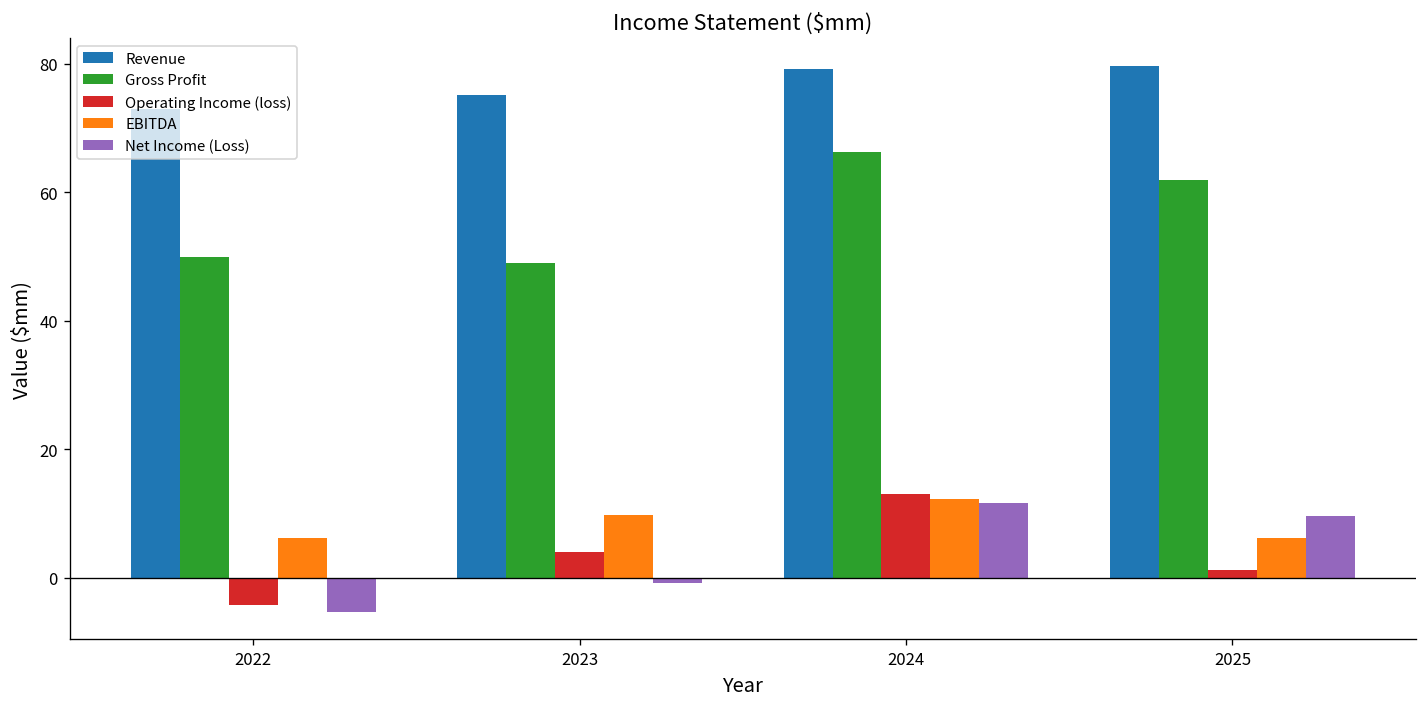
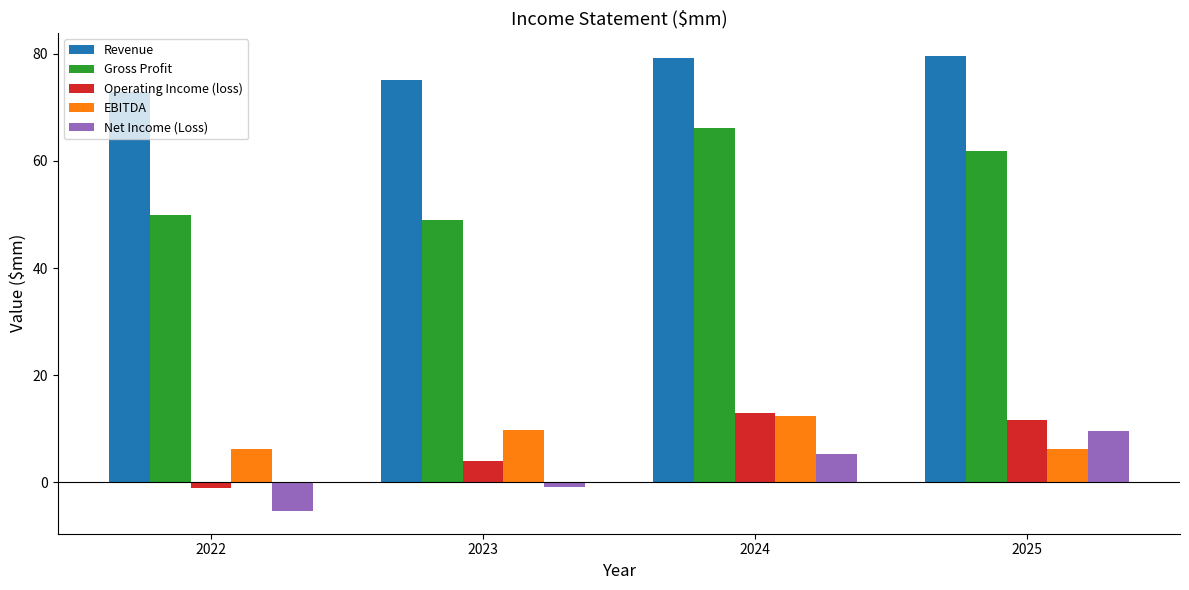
  {
    "Revenue": {
      "2023": 75,
      "2024": 79,
      "2025": 80
    },
    "Gross Profit": {
      "2022": 50,
      "2023": 49,
      "2024": 66,
      "2025": 62
    },
    "Operating Income (loss)": {
-     "2022": -4,
+     "2022": -1,
      "2023": 4,
      "2024": 13,
-     "2025": 1
+     "2025": 12
    },
    "EBITDA": {
      "2022": 6,
      "2023": 10,
      "2024": 12,
      "2025": 6
    },
    "Net Income (Loss)": {
      "2022": -5,
      "2023": -1,
-     "2024": 12,
+     "2024": 5,
      "2025": 10
    }
  }
